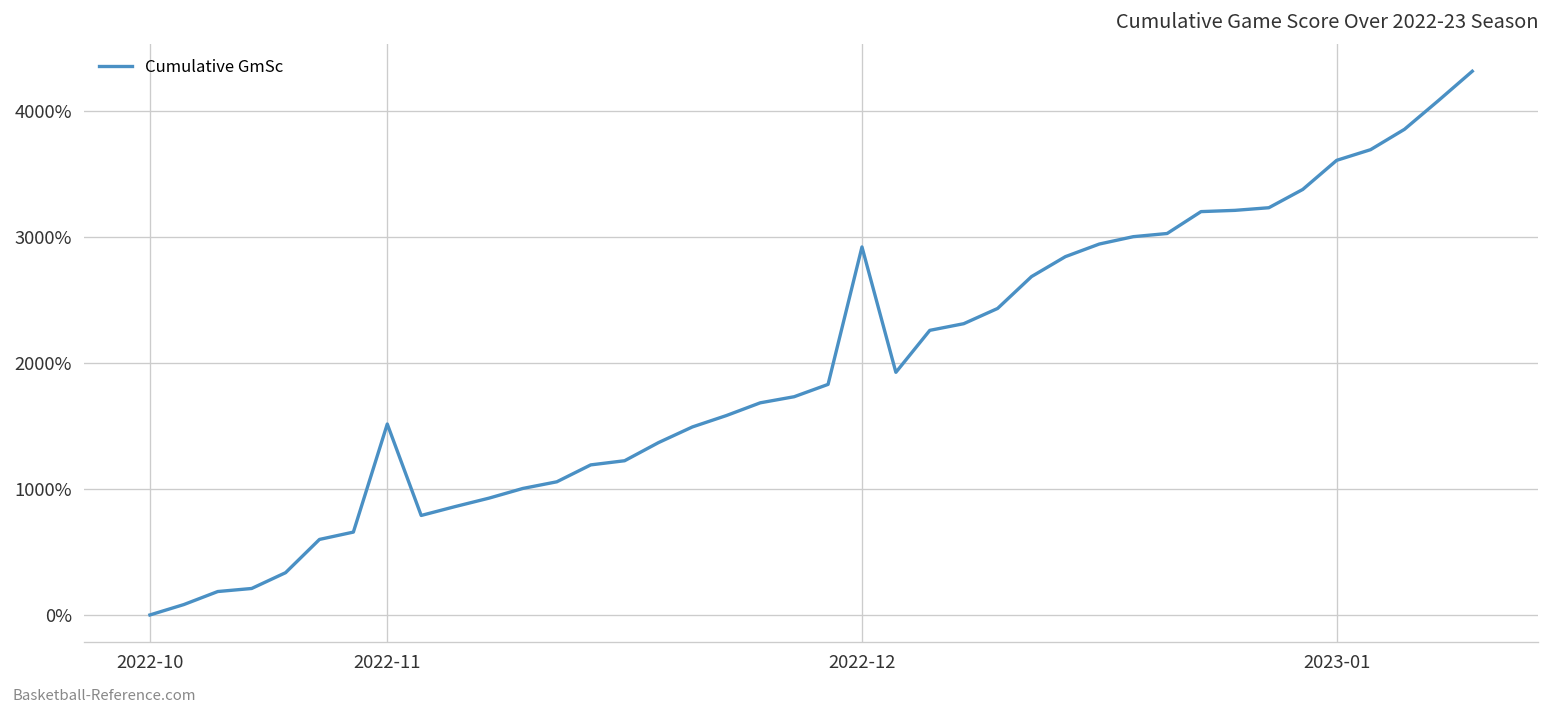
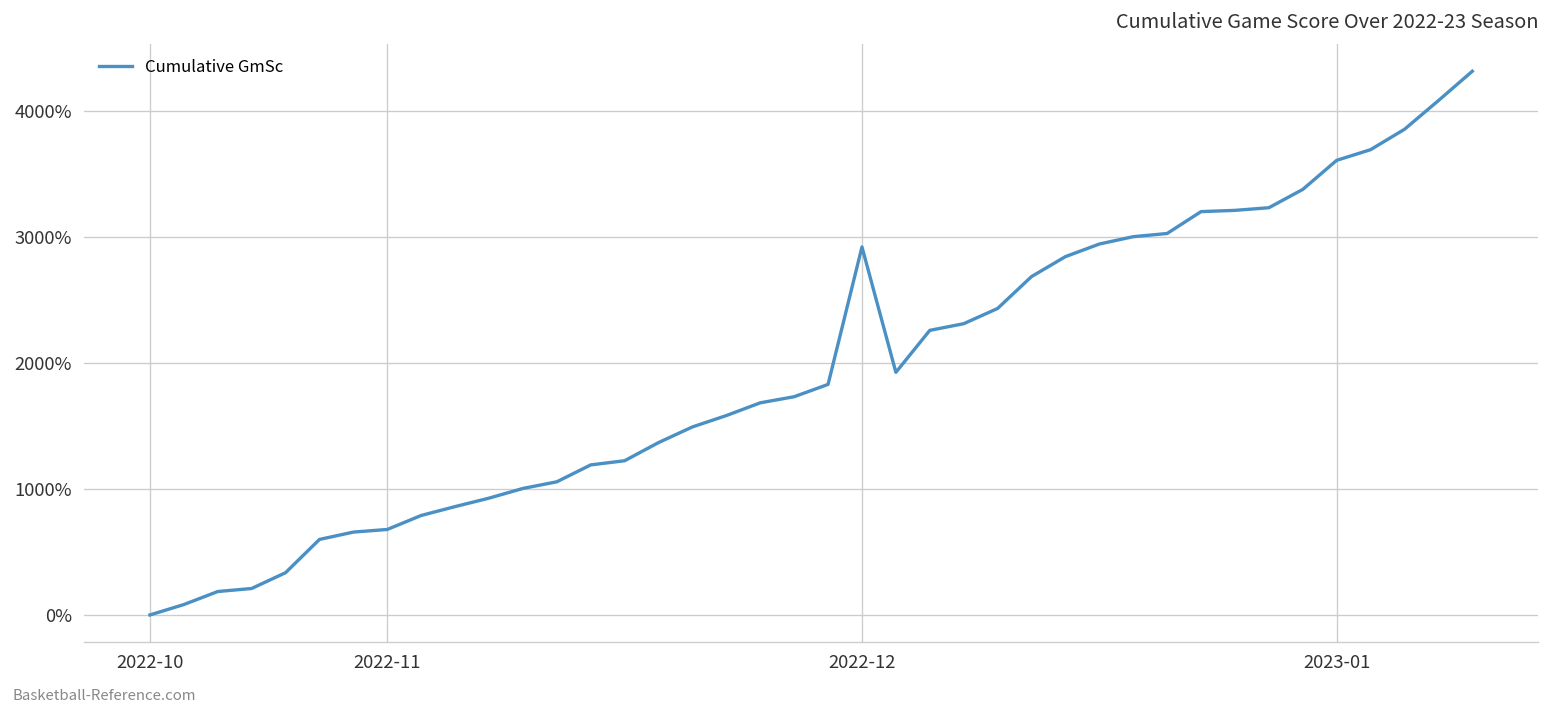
  {
    "2022-10": "0%",
-   "2022-11": "1510%",
+   "2022-11": "680%",
    "2022-12": "2920%",
    "2023-01": "3610%"
  }
